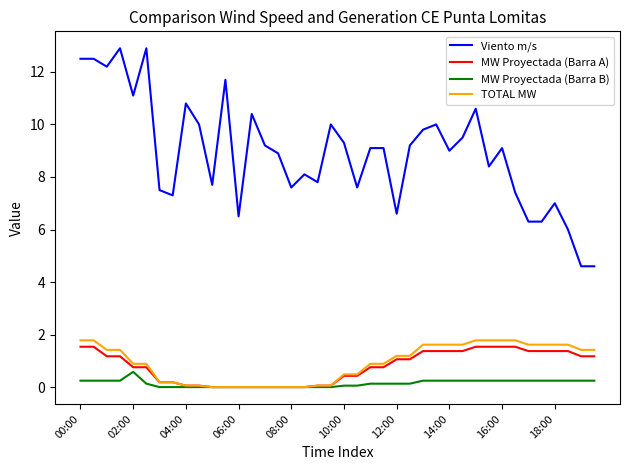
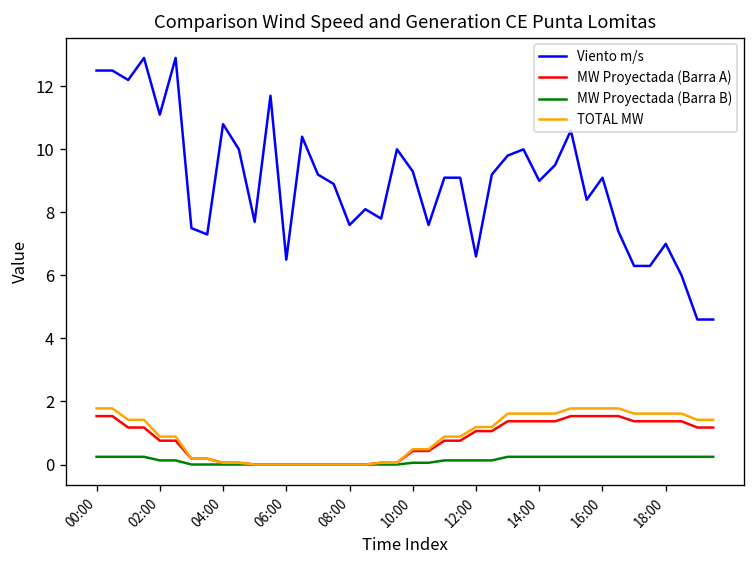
  {
    "Viento m/s": {
      "00:00": 12.5,
      "02:00": 11.1,
      "04:00": 10.8,
      "06:00": 6.5,
      "08:00": 7.6,
      "10:00": 9.3,
      "12:00": 6.6,
      "14:00": 9.0,
      "16:00": 9.1,
      "18:00": 7.0
    },
    "MW Proyectada (Barra A)": {
      "00:00": 1.5,
      "02:00": 0.8,
      "12:00": 1.1,
      "14:00": 1.4,
      "16:00": 1.5,
      "18:00": 1.4
    },
    "MW Proyectada (Barra B)": {
      "00:00": 0.2,
-     "02:00": 0.6,
+     "02:00": 0.1,
      "10:00": 0.1,
      "12:00": 0.1,
      "14:00": 0.2,
      "16:00": 0.2,
      "18:00": 0.2
    },
    "TOTAL MW": {
      "00:00": 1.8,
      "02:00": 0.9,
      "12:00": 1.2,
      "14:00": 1.6,
      "16:00": 1.8,
      "18:00": 1.6
    }
  }
